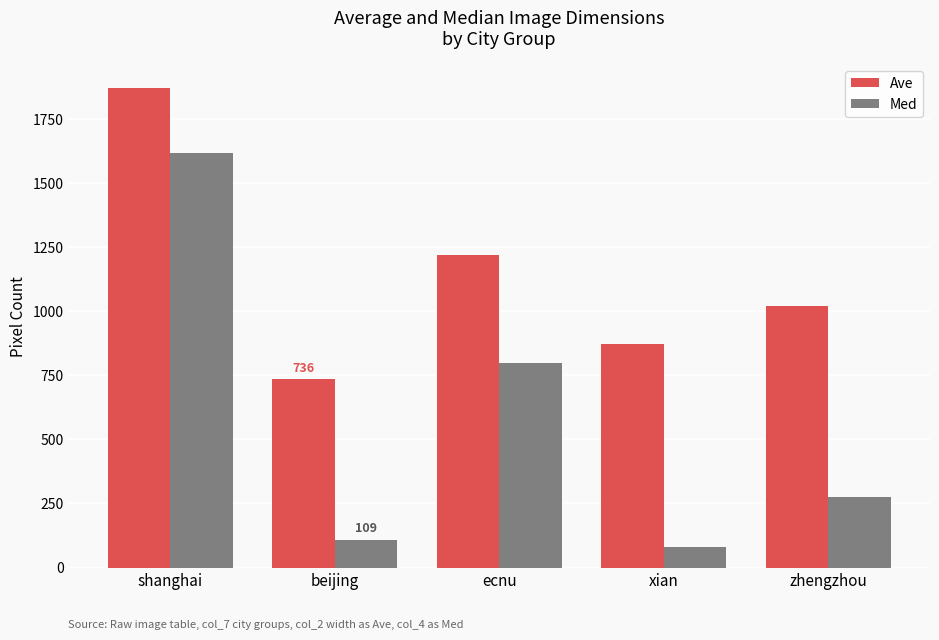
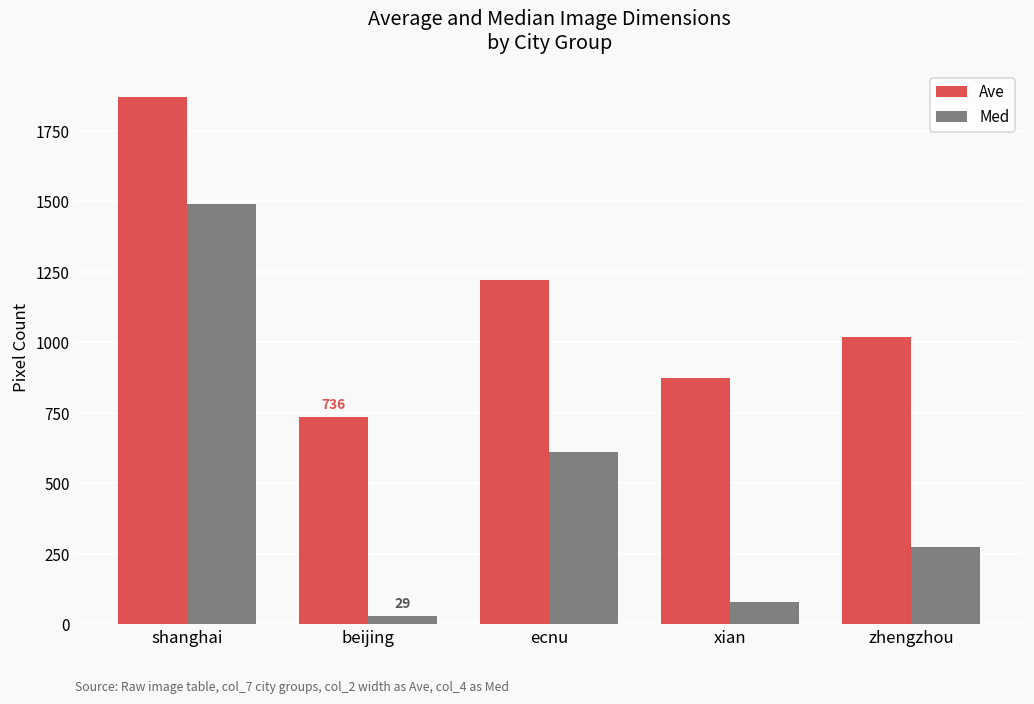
  {
    "Ave": {
      "beijing": 736
    },
    "Med": {
-     "shanghai": 1620,
-     "beijing": 109,
-     "ecnu": 800
+     "shanghai": 1490,
+     "beijing": 29,
+     "ecnu": 610
    }
  }
